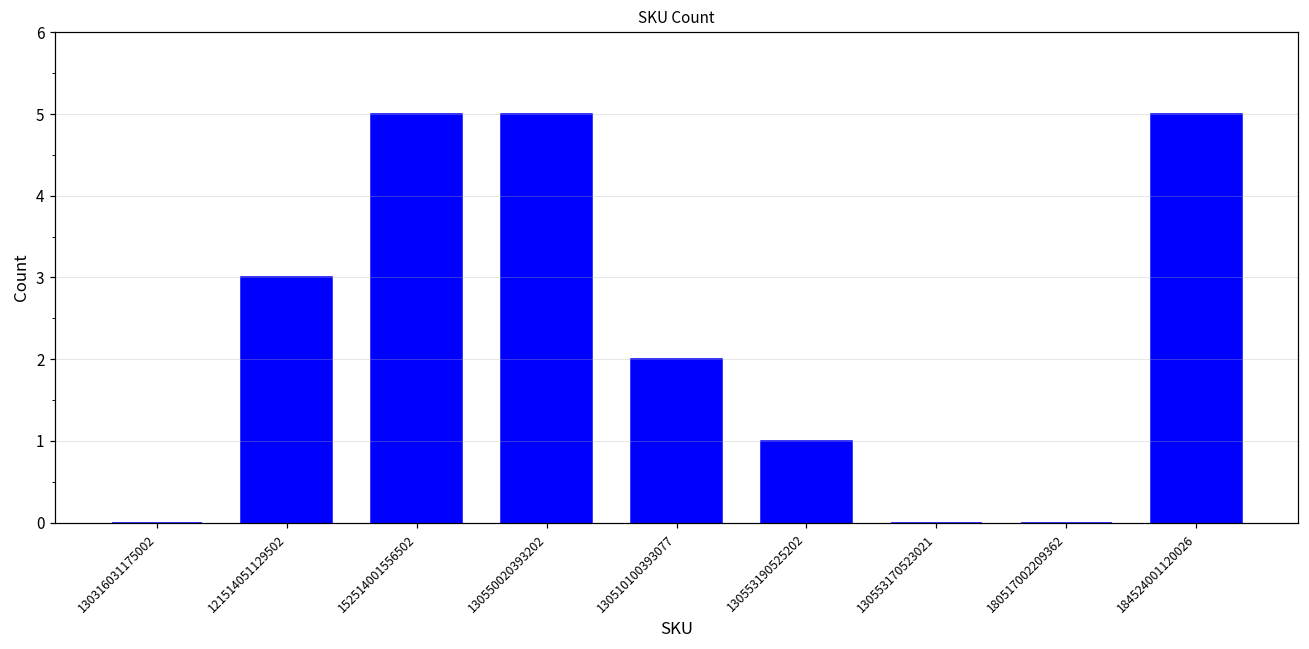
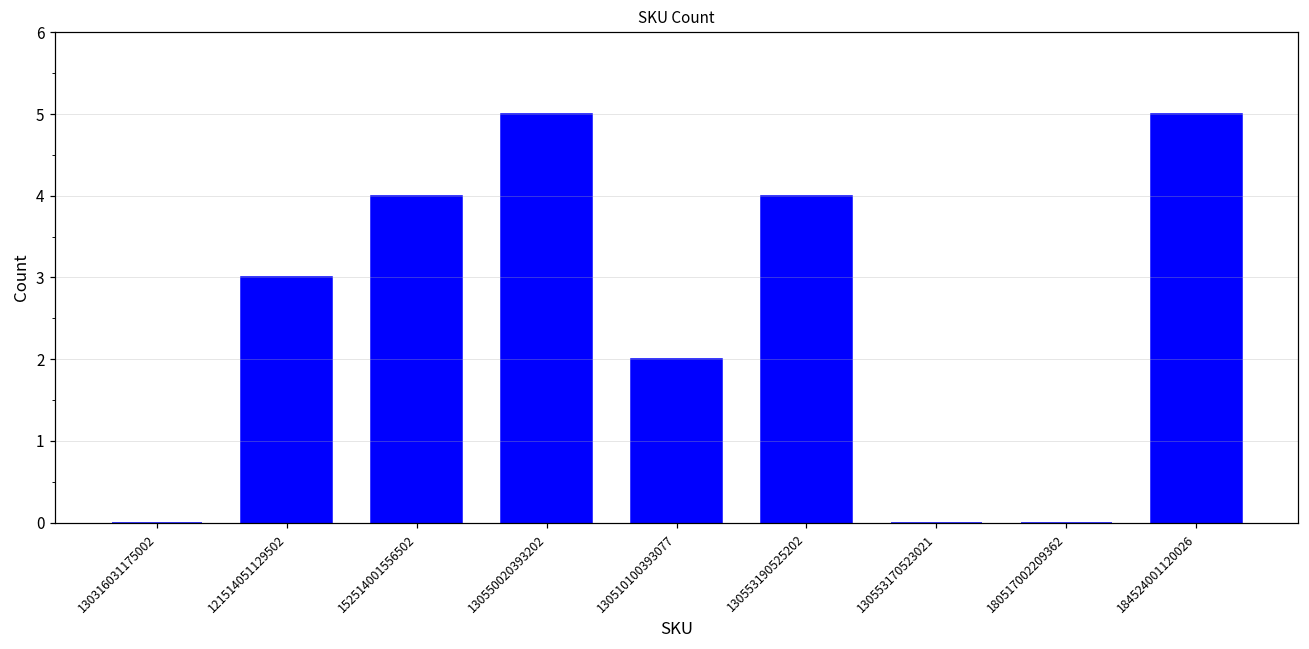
  {
    "130316031175002": 0,
    "121514051129502": 3,
-   "152514001556502": 5,
+   "152514001556502": 4,
    "130550020393202": 5,
    "130510100393077": 2,
-   "130553190525202": 1,
+   "130553190525202": 4,
    "130553170523021": 0,
    "180517002209362": 0,
    "184524001120026": 5
  }
